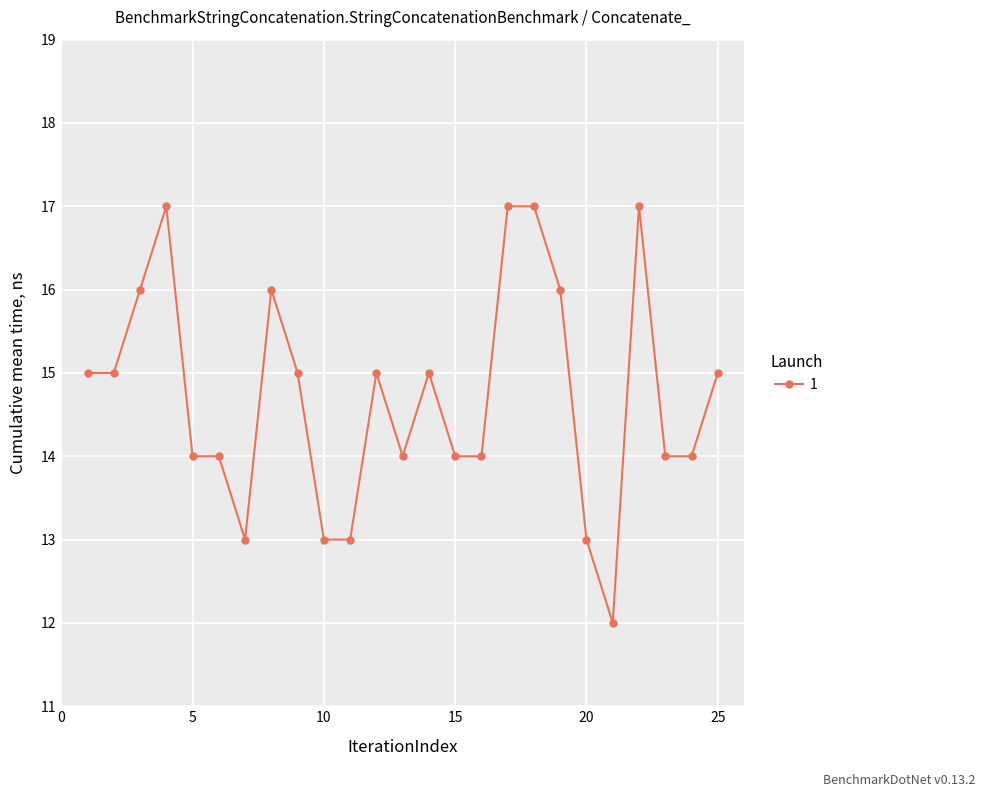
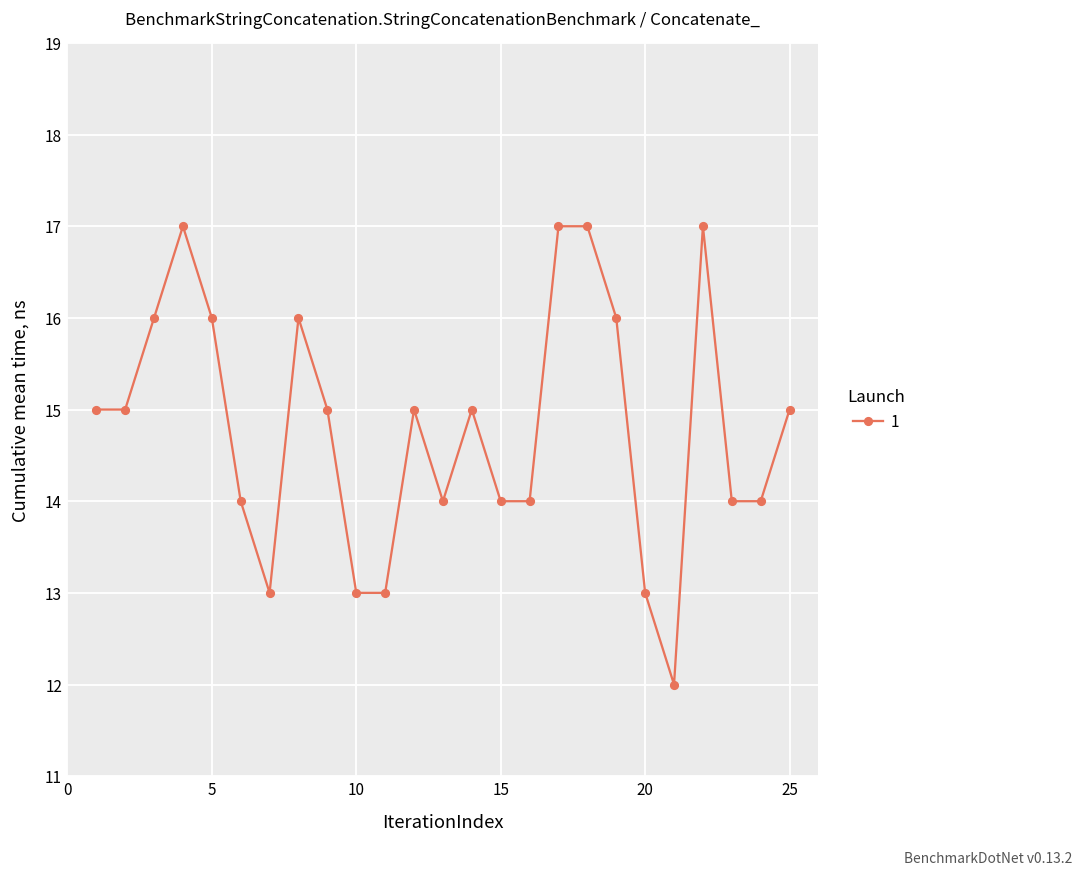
  {
-   "5": 14,
+   "5": 16,
    "10": 13,
    "15": 14,
    "20": 13,
    "25": 15
  }
